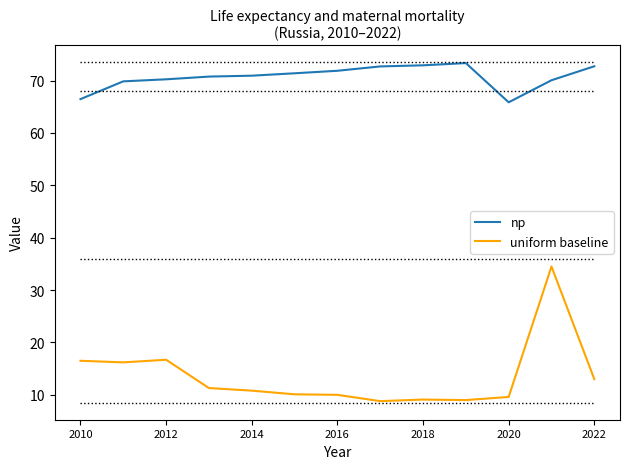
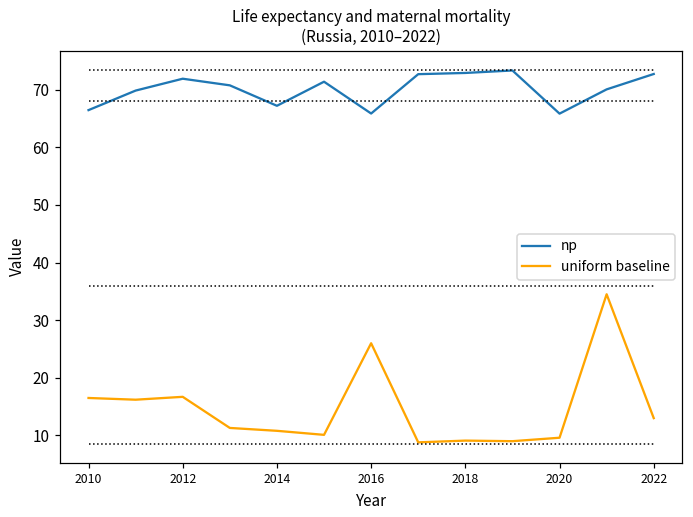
  {
    "np": {
      "2010": 66,
-     "2012": 70,
-     "2014": 71,
-     "2016": 72,
+     "2012": 72,
+     "2014": 67,
+     "2016": 66,
      "2018": 73,
      "2020": 66,
      "2022": 73
    },
    "uniform baseline": {
      "2010": 17,
      "2012": 17,
      "2014": 11,
-     "2016": 10,
+     "2016": 26,
      "2018": 9,
      "2020": 10,
      "2022": 13
    }
  }
